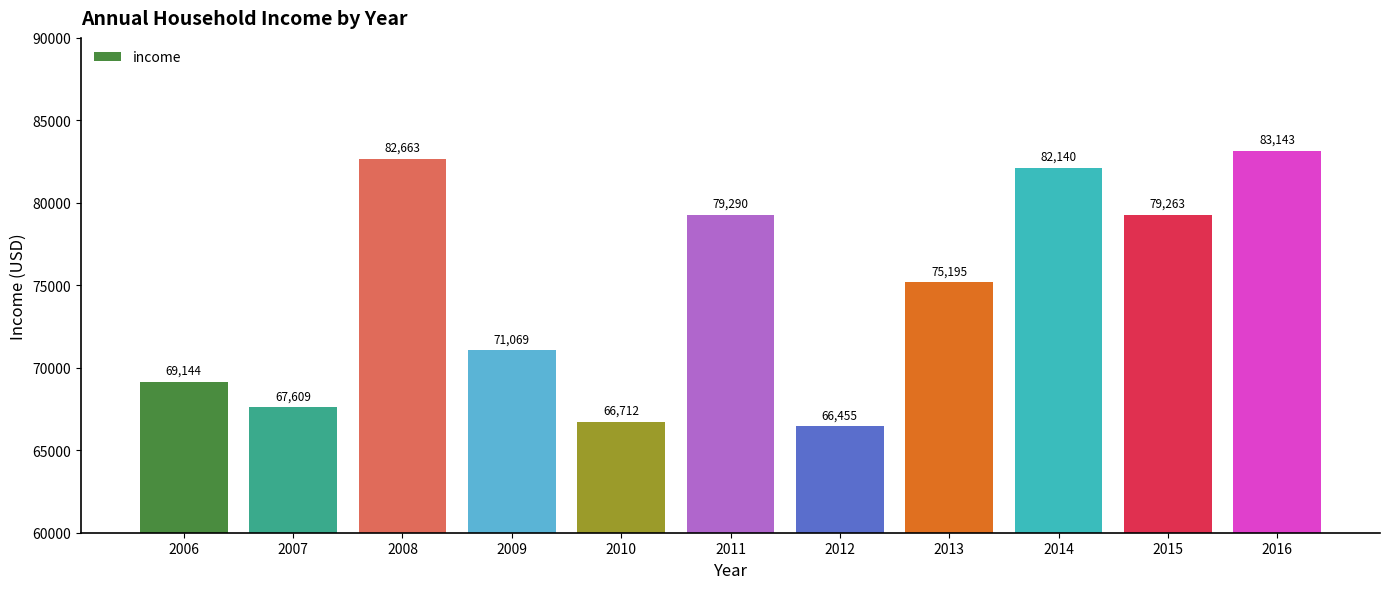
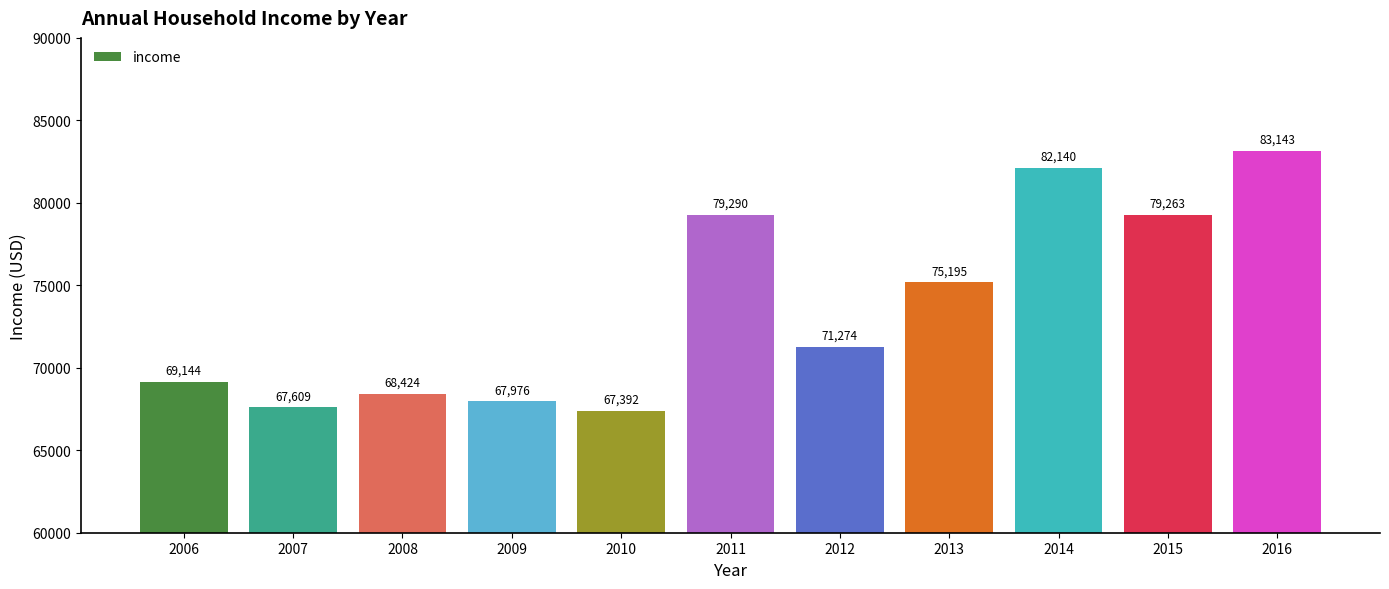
  {
    "2006": "69,144",
    "2007": "67,609",
-   "2008": "82,663",
-   "2009": "71,069",
-   "2010": "66,712",
+   "2008": "68,424",
+   "2009": "67,976",
+   "2010": "67,392",
    "2011": "79,290",
-   "2012": "66,455",
+   "2012": "71,274",
    "2013": "75,195",
    "2014": "82,140",
    "2015": "79,263",
    "2016": "83,143"
  }
